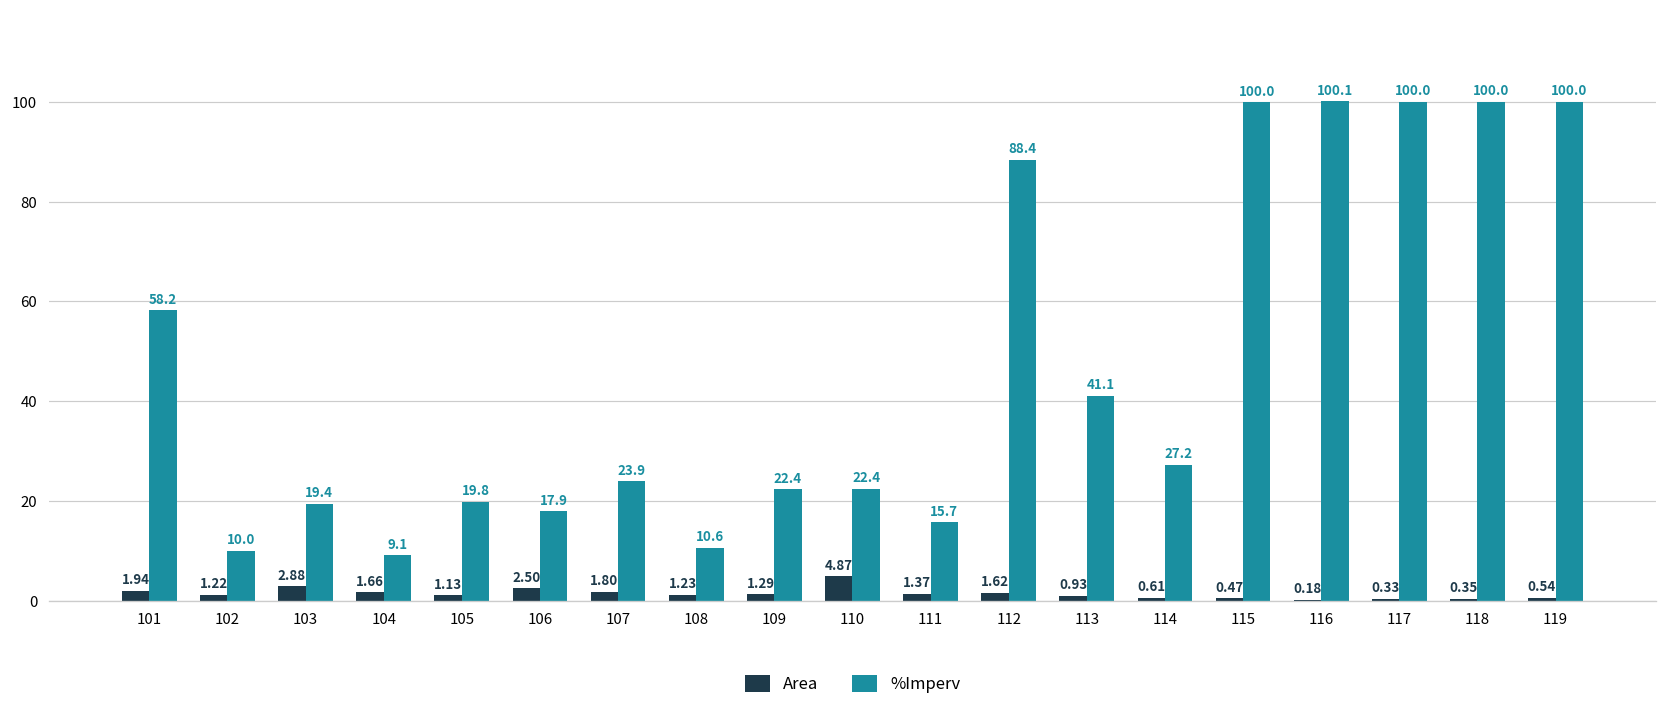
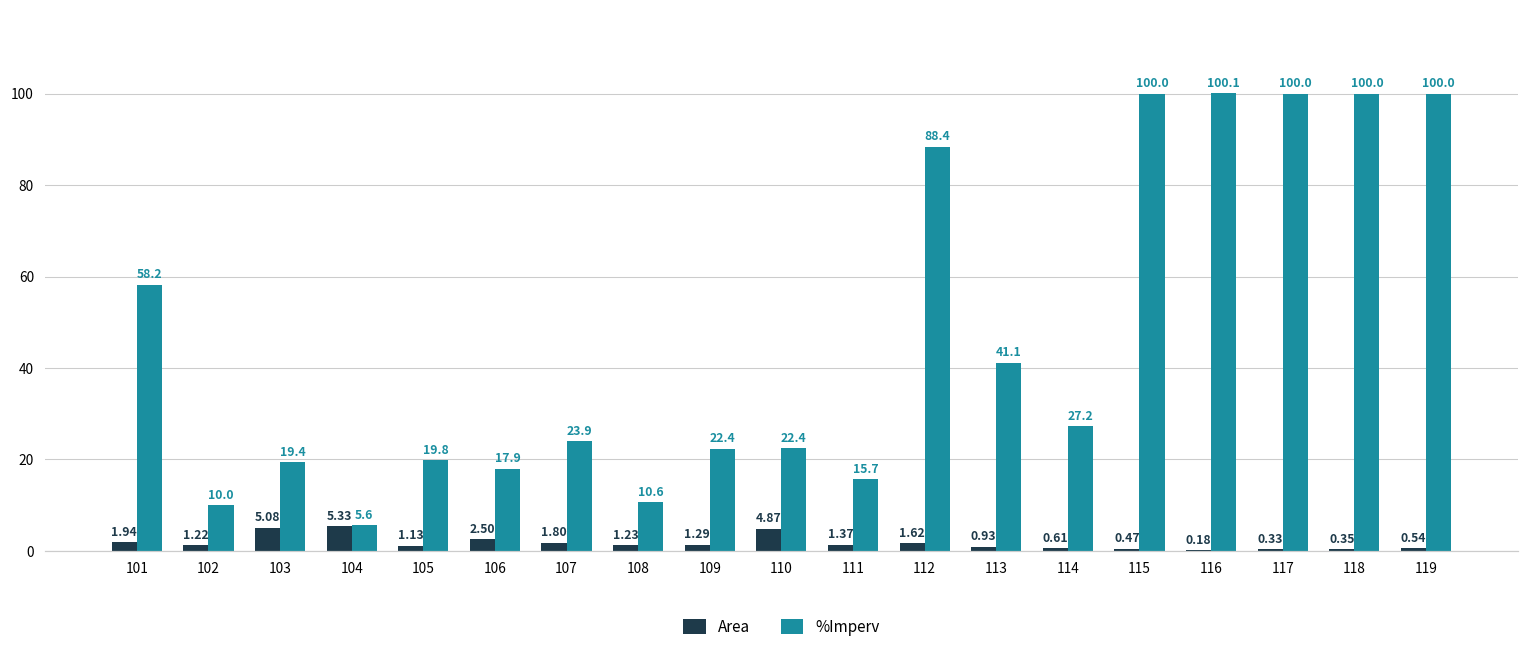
  {
    "Area": {
      "101": 1.94,
      "102": 1.22,
-     "103": 2.88,
-     "104": 1.66,
+     "103": 5.08,
+     "104": 5.33,
      "105": 1.13,
      "106": 2.50,
      "107": 1.80,
      "108": 1.23,
      "109": 1.29,
      "110": 4.87,
      "111": 1.37,
      "112": 1.62,
      "113": 0.93,
      "114": 0.61,
      "115": 0.47,
      "116": 0.18,
      "117": 0.33,
      "118": 0.35,
      "119": 0.54
    },
    "%Imperv": {
      "101": 58.2,
      "102": 10.0,
      "103": 19.4,
-     "104": 9.1,
+     "104": 5.6,
      "105": 19.8,
      "106": 17.9,
      "107": 23.9,
      "108": 10.6,
      "109": 22.4,
      "110": 22.4,
      "111": 15.7,
      "112": 88.4,
      "113": 41.1,
      "114": 27.2,
      "115": 100.0,
      "116": 100.1,
      "117": 100.0,
      "118": 100.0,
      "119": 100.0
    }
  }
